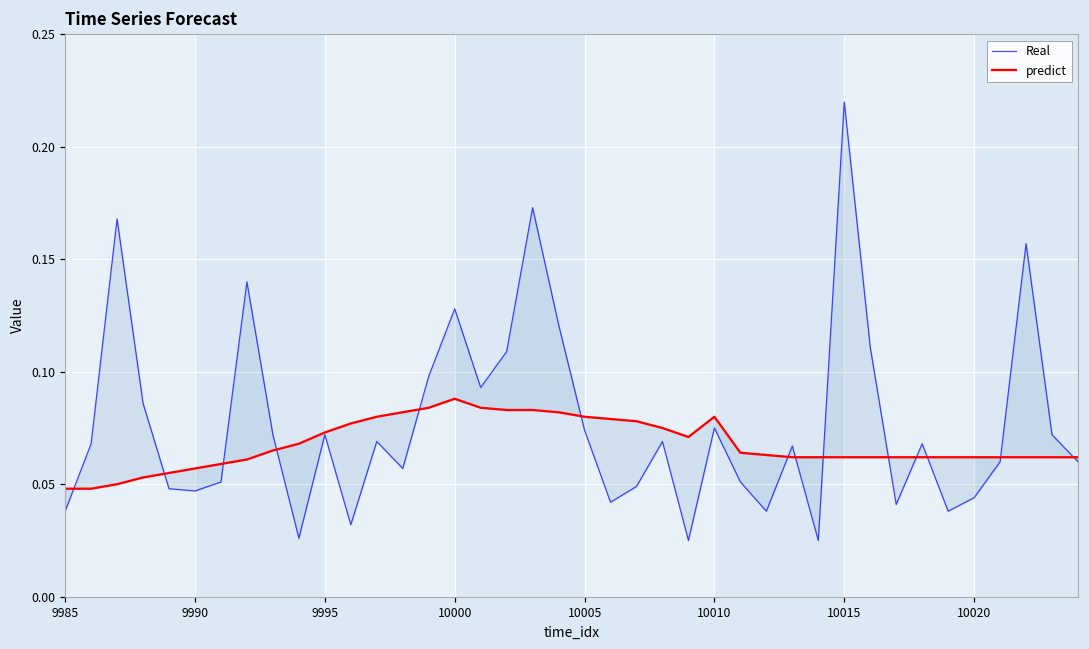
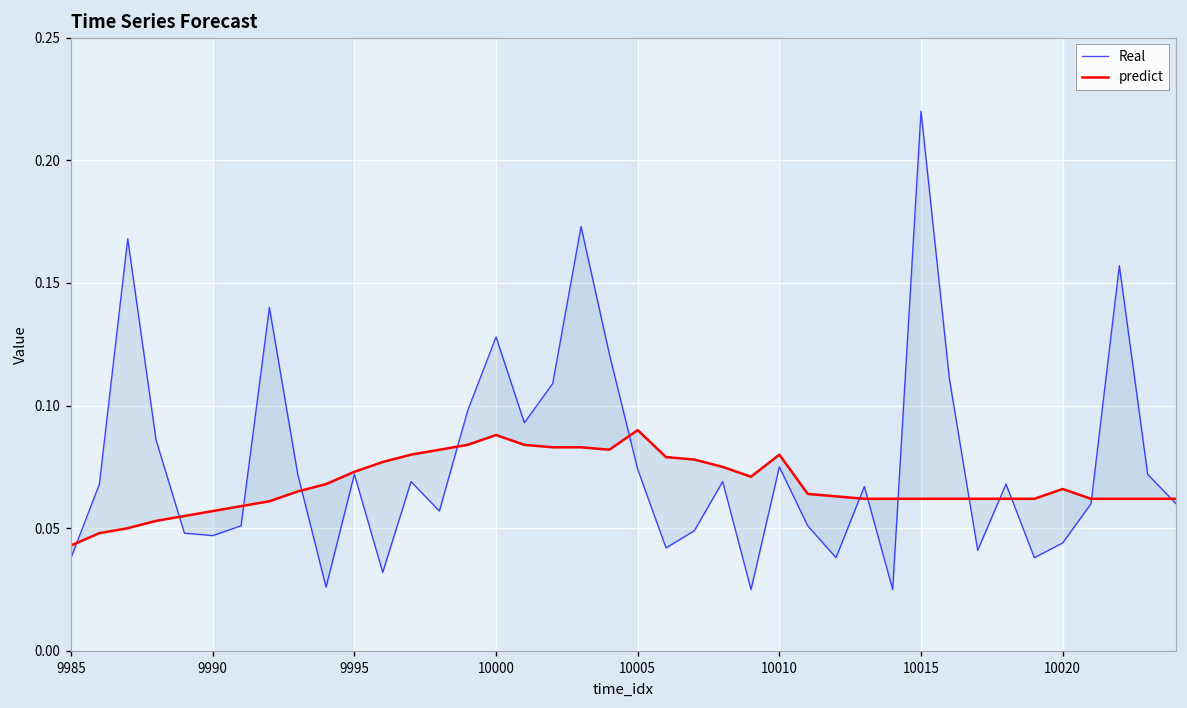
  {
    "Real": {
      "9985": 0.038,
      "9990": 0.047,
      "10005": 0.074,
      "10010": 0.075,
      "10020": 0.044
    },
    "predict": {
-     "9985": 0.048,
+     "9985": 0.043,
      "10000": 0.088,
-     "10005": 0.08,
+     "10005": 0.09,
      "10015": 0.062,
-     "10020": 0.062
+     "10020": 0.066
    }
  }
